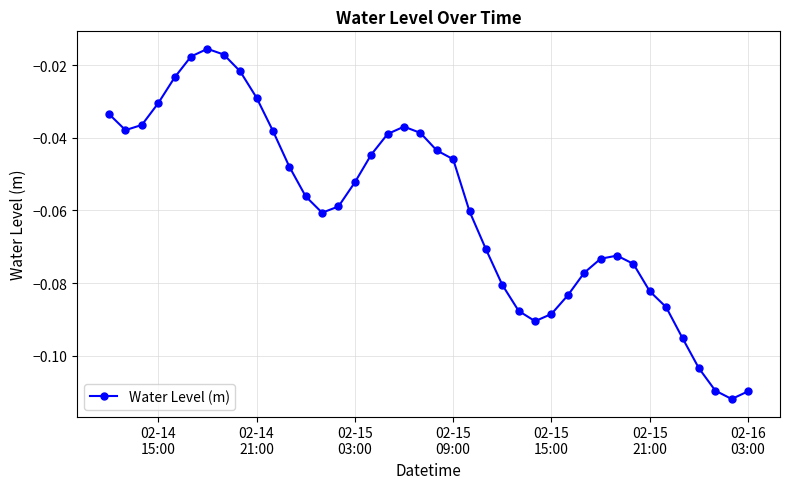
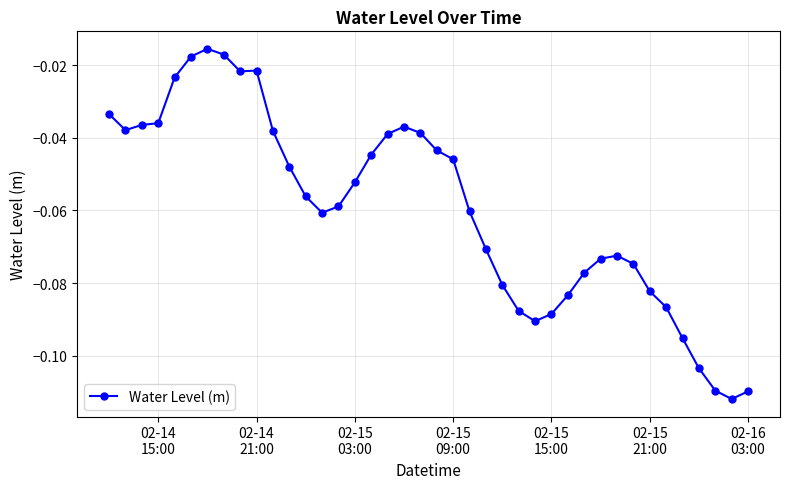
  {
-   "02-14 15:00": -0.030,
-   "02-14 21:00": -0.029,
+   "02-14 15:00": -0.036,
+   "02-14 21:00": -0.022,
    "02-15 03:00": -0.052,
    "02-15 09:00": -0.046,
    "02-15 15:00": -0.089,
    "02-15 21:00": -0.082,
    "02-16 03:00": -0.110
  }
